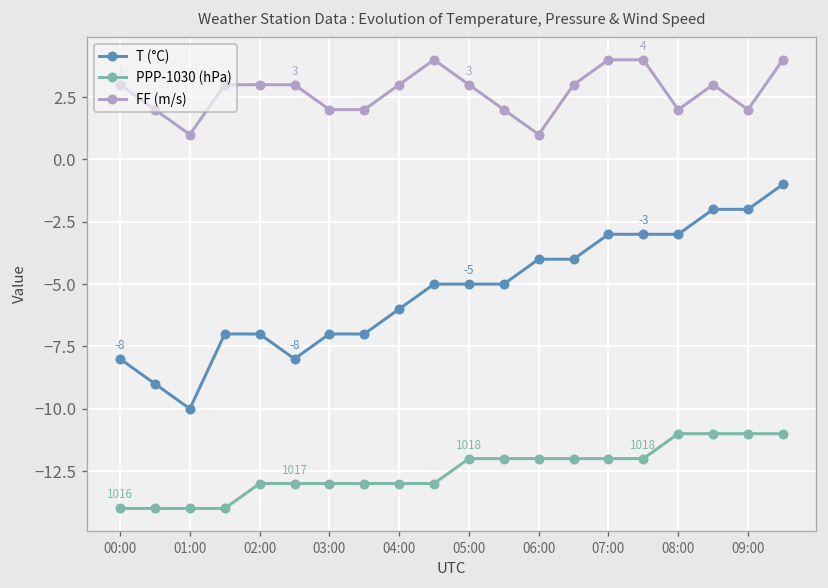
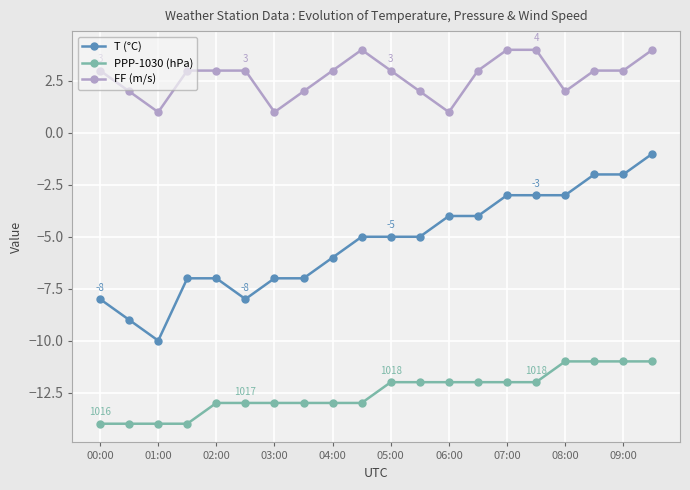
  {
    "FF (m/s)": {
      "01:00": 1,
-     "03:00": 2,
+     "03:00": 1,
      "04:00": 3,
      "06:00": 1,
      "08:00": 2,
-     "09:00": 2
+     "09:00": 3
    }
  }
